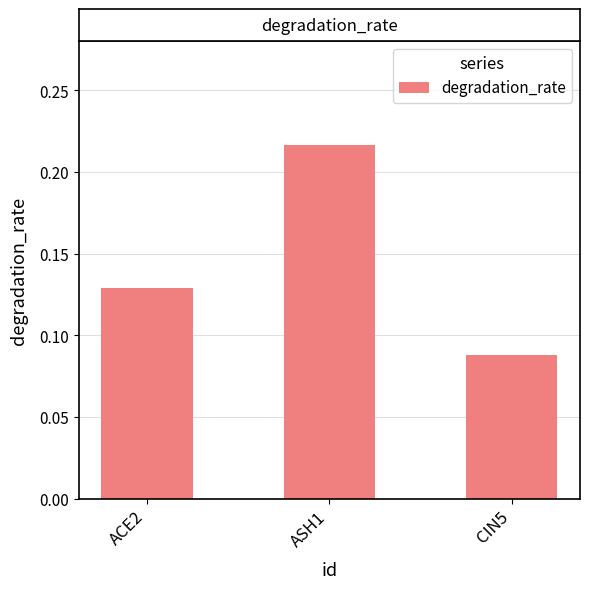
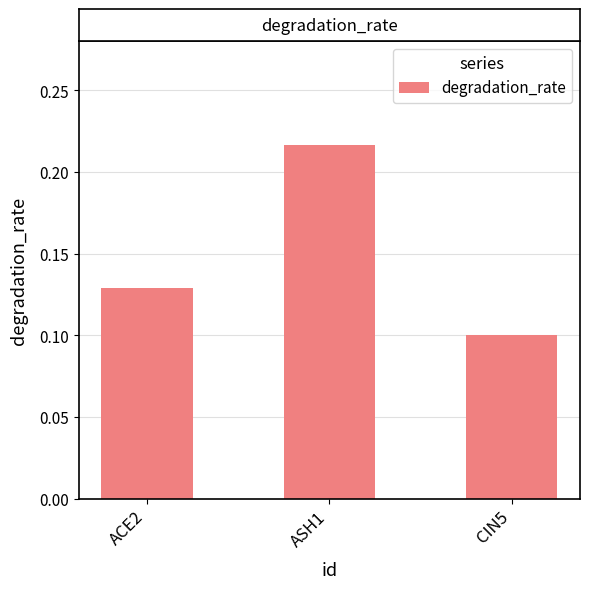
  {
    "ACE2": 0.129,
    "ASH1": 0.217,
-   "CIN5": 0.088
+   "CIN5": 0.101
  }
